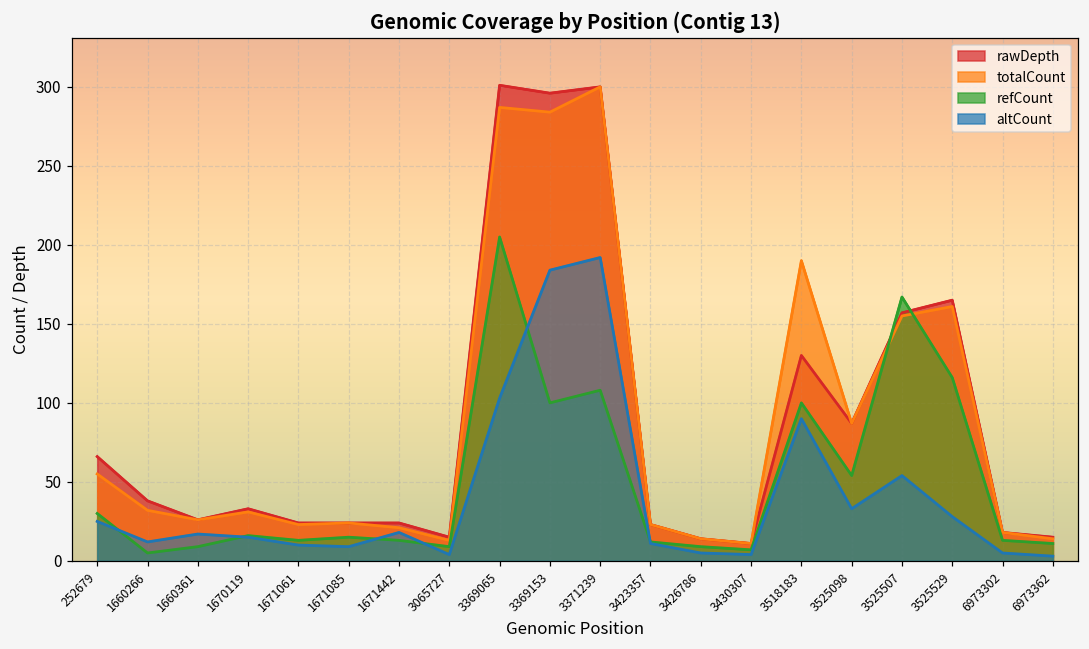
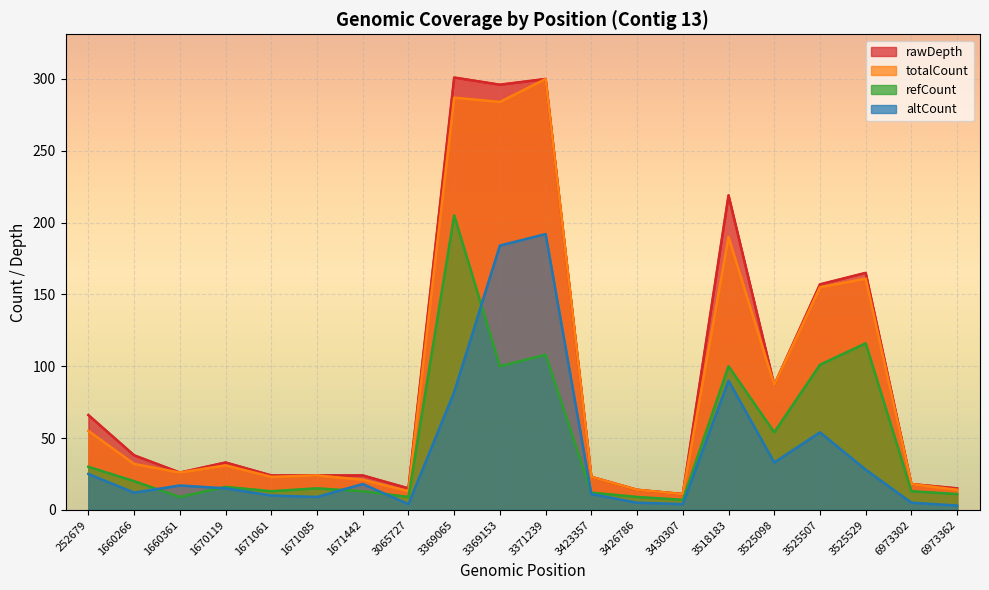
  {
    "rawDepth": {
      "252679": 66,
      "1660266": 38,
      "1670119": 33,
      "1671442": 24,
      "3065727": 15,
      "3369065": 301,
      "3369153": 296,
-     "3518183": 130,
+     "3518183": 219,
      "3525507": 157,
      "3525529": 165
    },
    "totalCount": {
      "252679": 55,
      "1660266": 32,
      "1670119": 31,
      "1671442": 21,
      "3065727": 13,
      "3369065": 287,
      "3369153": 284,
      "3518183": 190,
      "3525507": 155,
      "3525529": 161
    },
    "refCount": {
      "252679": 30,
-     "1660266": 5,
+     "1660266": 20,
      "1660361": 9,
      "1671061": 13,
      "1671085": 15,
      "1671442": 13,
      "3065727": 9,
      "3369065": 205,
      "3369153": 100,
      "3371239": 108,
      "3426786": 9,
      "3430307": 7,
      "3518183": 100,
      "3525098": 54,
-     "3525507": 167,
+     "3525507": 101,
      "3525529": 116,
      "6973302": 13,
      "6973362": 11
    },
    "altCount": {
      "252679": 25,
      "1660266": 12,
      "1660361": 17,
      "1671061": 10,
      "1671085": 9,
      "1671442": 18,
      "3065727": 4,
-     "3369065": 103,
+     "3369065": 82,
      "3369153": 184,
      "3371239": 192,
      "3426786": 5,
      "3430307": 4,
      "3518183": 90,
      "3525098": 33,
      "3525507": 54,
      "3525529": 28,
      "6973302": 5,
      "6973362": 3
    }
  }
